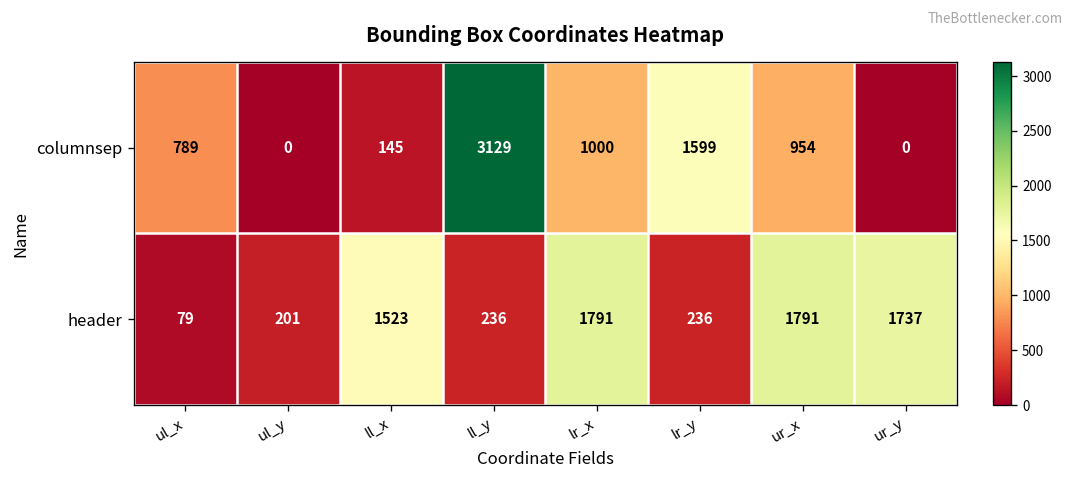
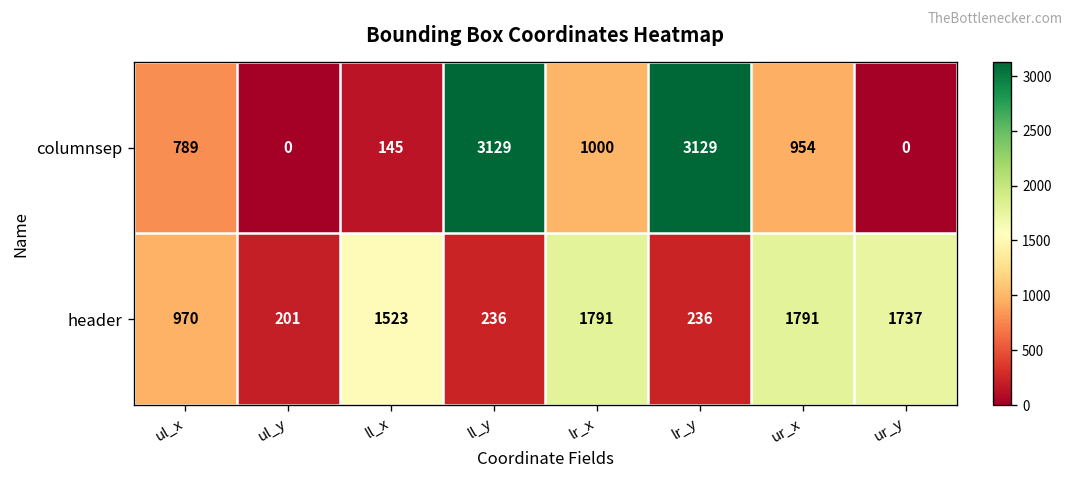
  {
    "columnsep": {
      "ul_x": 789,
      "ul_y": 0,
      "ll_x": 145,
      "ll_y": 3129,
      "lr_x": 1000,
-     "lr_y": 1599,
+     "lr_y": 3129,
      "ur_x": 954,
      "ur_y": 0
    },
    "header": {
-     "ul_x": 79,
+     "ul_x": 970,
      "ul_y": 201,
      "ll_x": 1523,
      "ll_y": 236,
      "lr_x": 1791,
      "lr_y": 236,
      "ur_x": 1791,
      "ur_y": 1737
    }
  }
